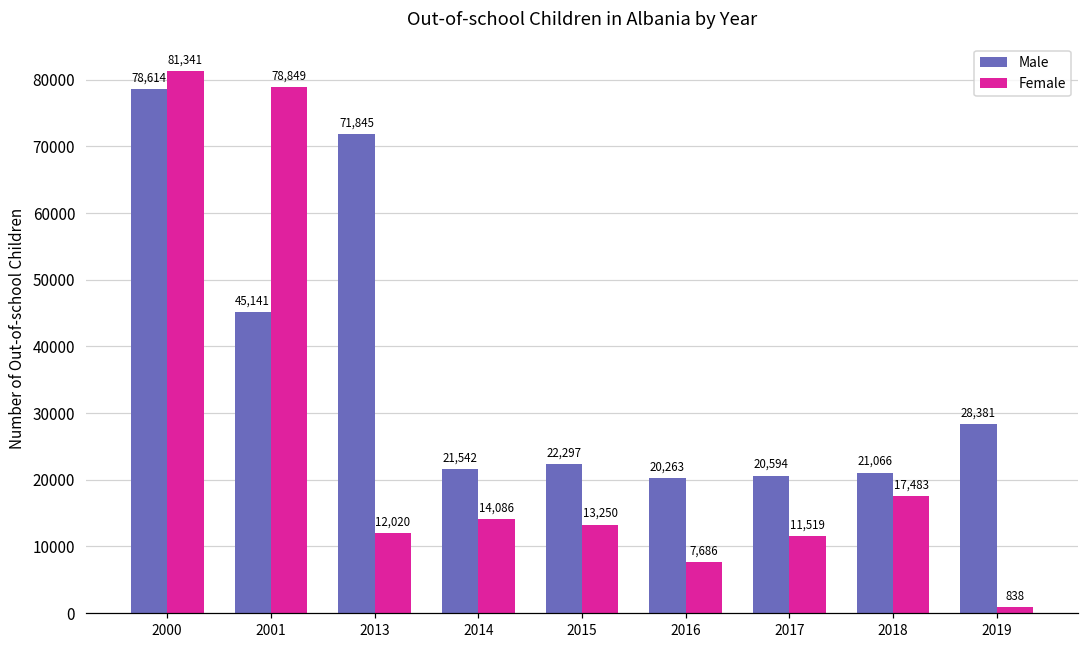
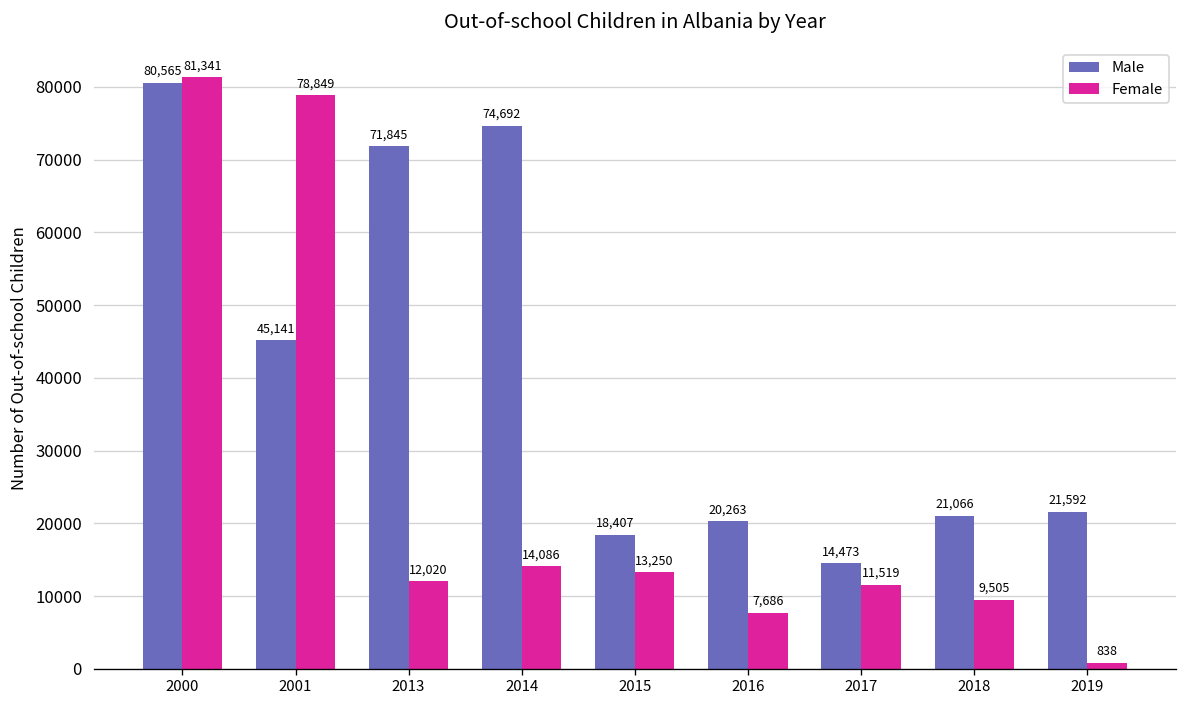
  {
    "Male": {
-     "2000": "78,614",
+     "2000": "80,565",
      "2001": "45,141",
      "2013": "71,845",
-     "2014": "21,542",
-     "2015": "22,297",
+     "2014": "74,692",
+     "2015": "18,407",
      "2016": "20,263",
-     "2017": "20,594",
+     "2017": "14,473",
      "2018": "21,066",
-     "2019": "28,381"
+     "2019": "21,592"
    },
    "Female": {
      "2000": "81,341",
      "2001": "78,849",
      "2013": "12,020",
      "2014": "14,086",
      "2015": "13,250",
      "2016": "7,686",
      "2017": "11,519",
-     "2018": "17,483",
+     "2018": "9,505",
      "2019": "838"
    }
  }
